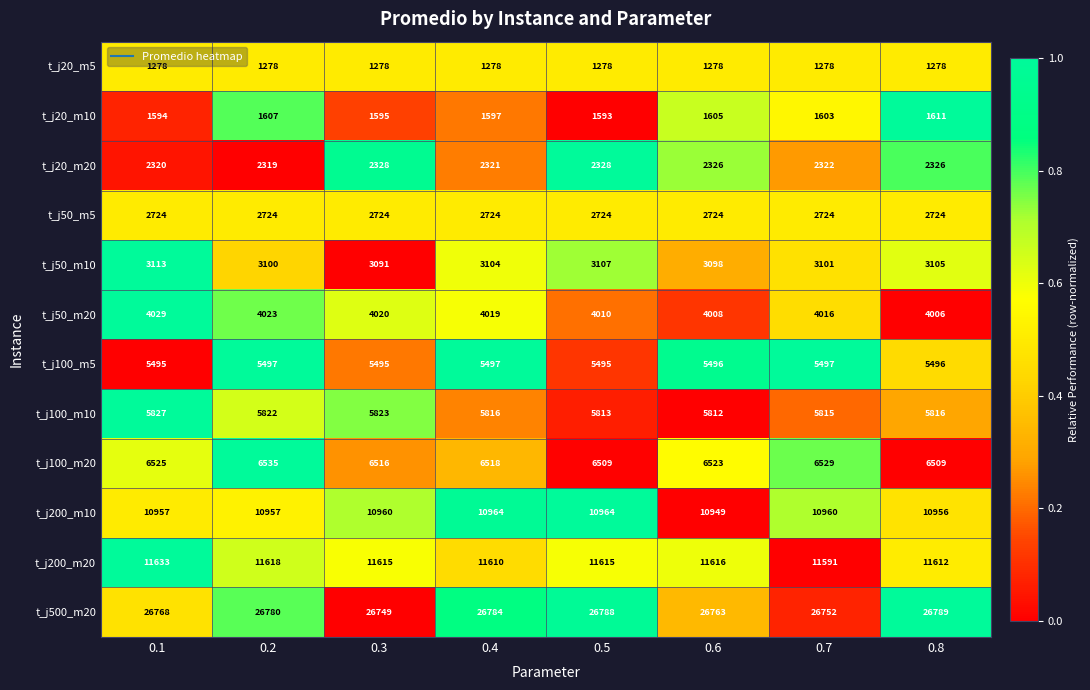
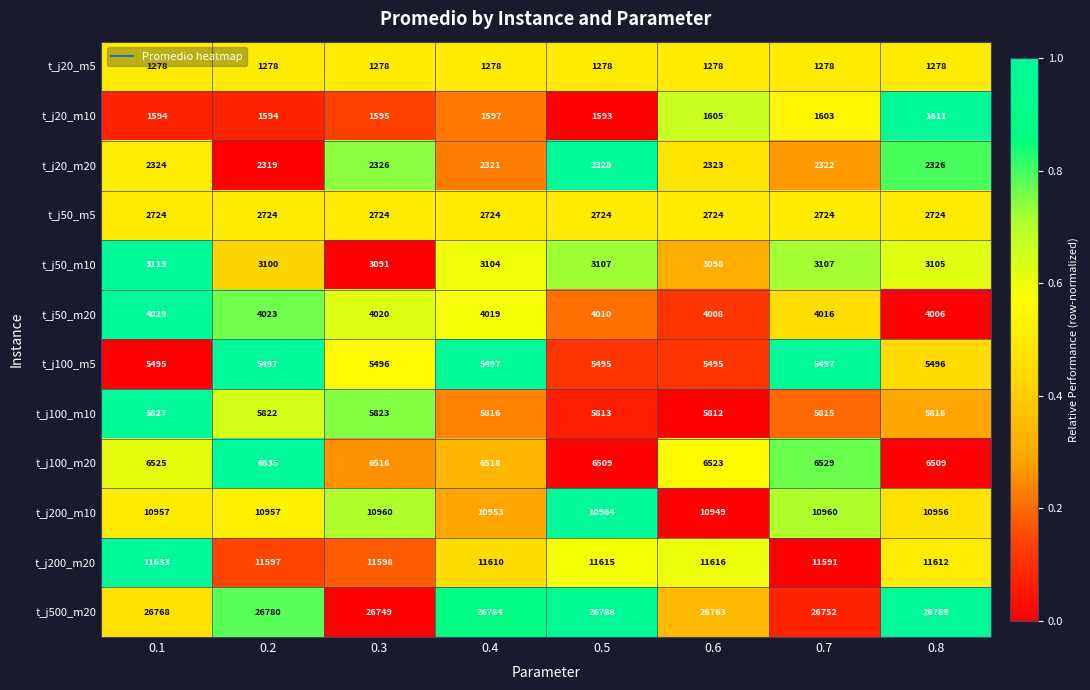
  {
    "t_j20_m5": {
      "0.2": 1278,
      "0.3": 1278,
      "0.4": 1278,
      "0.5": 1278,
      "0.6": 1278,
      "0.7": 1278,
      "0.8": 1278
    },
    "t_j20_m10": {
      "0.1": 1594,
-     "0.2": 1607,
+     "0.2": 1594,
      "0.3": 1595,
      "0.4": 1597,
      "0.5": 1593,
      "0.6": 1605,
      "0.7": 1603,
      "0.8": 1611
    },
    "t_j20_m20": {
-     "0.1": 2320,
+     "0.1": 2324,
      "0.2": 2319,
-     "0.3": 2328,
+     "0.3": 2326,
      "0.4": 2321,
      "0.5": 2328,
-     "0.6": 2326,
+     "0.6": 2323,
      "0.7": 2322,
      "0.8": 2326
    },
    "t_j50_m5": {
      "0.1": 2724,
      "0.2": 2724,
      "0.3": 2724,
      "0.4": 2724,
      "0.5": 2724,
      "0.6": 2724,
      "0.7": 2724,
      "0.8": 2724
    },
    "t_j50_m10": {
      "0.1": 3113,
      "0.2": 3100,
      "0.3": 3091,
      "0.4": 3104,
      "0.5": 3107,
      "0.6": 3098,
-     "0.7": 3101,
+     "0.7": 3107,
      "0.8": 3105
    },
    "t_j50_m20": {
      "0.1": 4029,
      "0.2": 4023,
      "0.3": 4020,
      "0.4": 4019,
      "0.5": 4010,
      "0.6": 4008,
      "0.7": 4016,
      "0.8": 4006
    },
    "t_j100_m5": {
      "0.1": 5495,
      "0.2": 5497,
-     "0.3": 5495,
+     "0.3": 5496,
      "0.4": 5497,
      "0.5": 5495,
-     "0.6": 5496,
+     "0.6": 5495,
      "0.7": 5497,
      "0.8": 5496
    },
    "t_j100_m10": {
      "0.1": 5827,
      "0.2": 5822,
      "0.3": 5823,
      "0.4": 5816,
      "0.5": 5813,
      "0.6": 5812,
      "0.7": 5815,
      "0.8": 5816
    },
    "t_j100_m20": {
      "0.1": 6525,
      "0.2": 6535,
      "0.3": 6516,
      "0.4": 6518,
      "0.5": 6509,
      "0.6": 6523,
      "0.7": 6529,
      "0.8": 6509
    },
    "t_j200_m10": {
      "0.1": 10957,
      "0.2": 10957,
      "0.3": 10960,
-     "0.4": 10964,
+     "0.4": 10953,
      "0.5": 10964,
      "0.6": 10949,
      "0.7": 10960,
      "0.8": 10956
    },
    "t_j200_m20": {
      "0.1": 11633,
-     "0.2": 11618,
-     "0.3": 11615,
+     "0.2": 11597,
+     "0.3": 11598,
      "0.4": 11610,
      "0.5": 11615,
      "0.6": 11616,
      "0.7": 11591,
      "0.8": 11612
    },
    "t_j500_m20": {
      "0.1": 26768,
      "0.2": 26780,
      "0.3": 26749,
      "0.4": 26784,
      "0.5": 26788,
      "0.6": 26763,
      "0.7": 26752,
      "0.8": 26789
    }
  }
